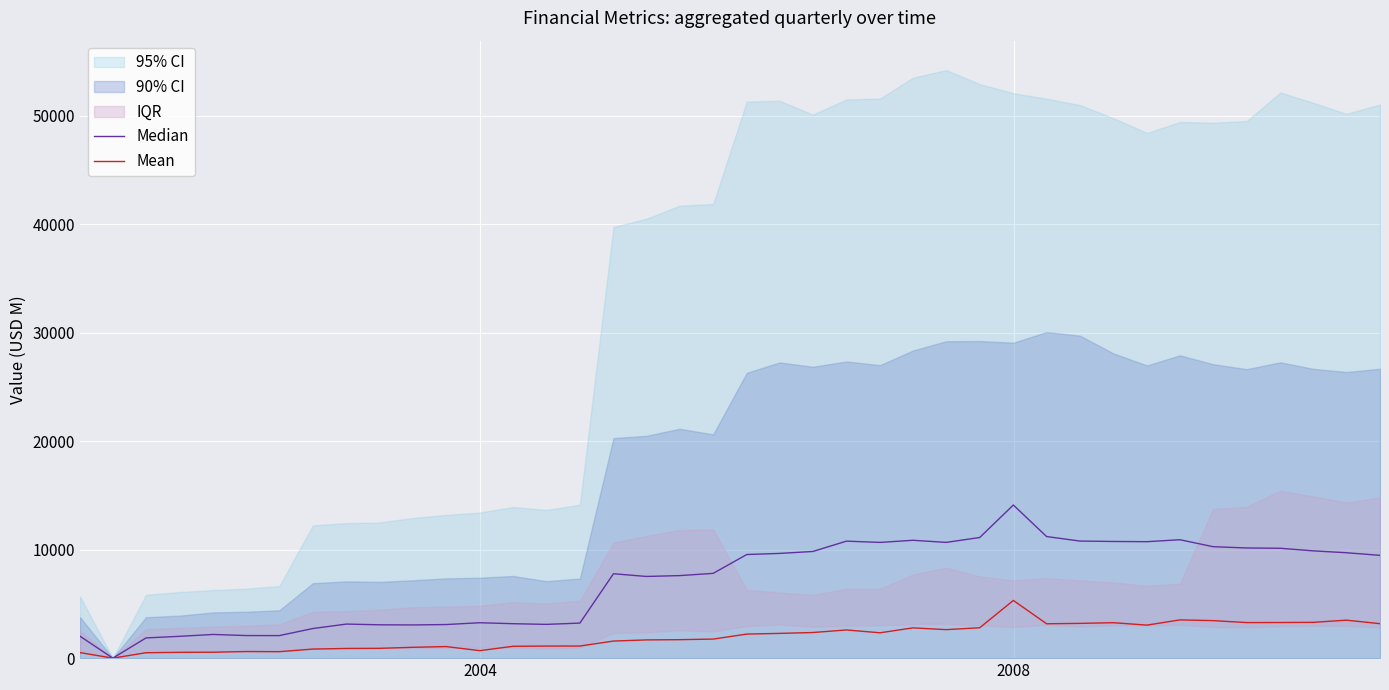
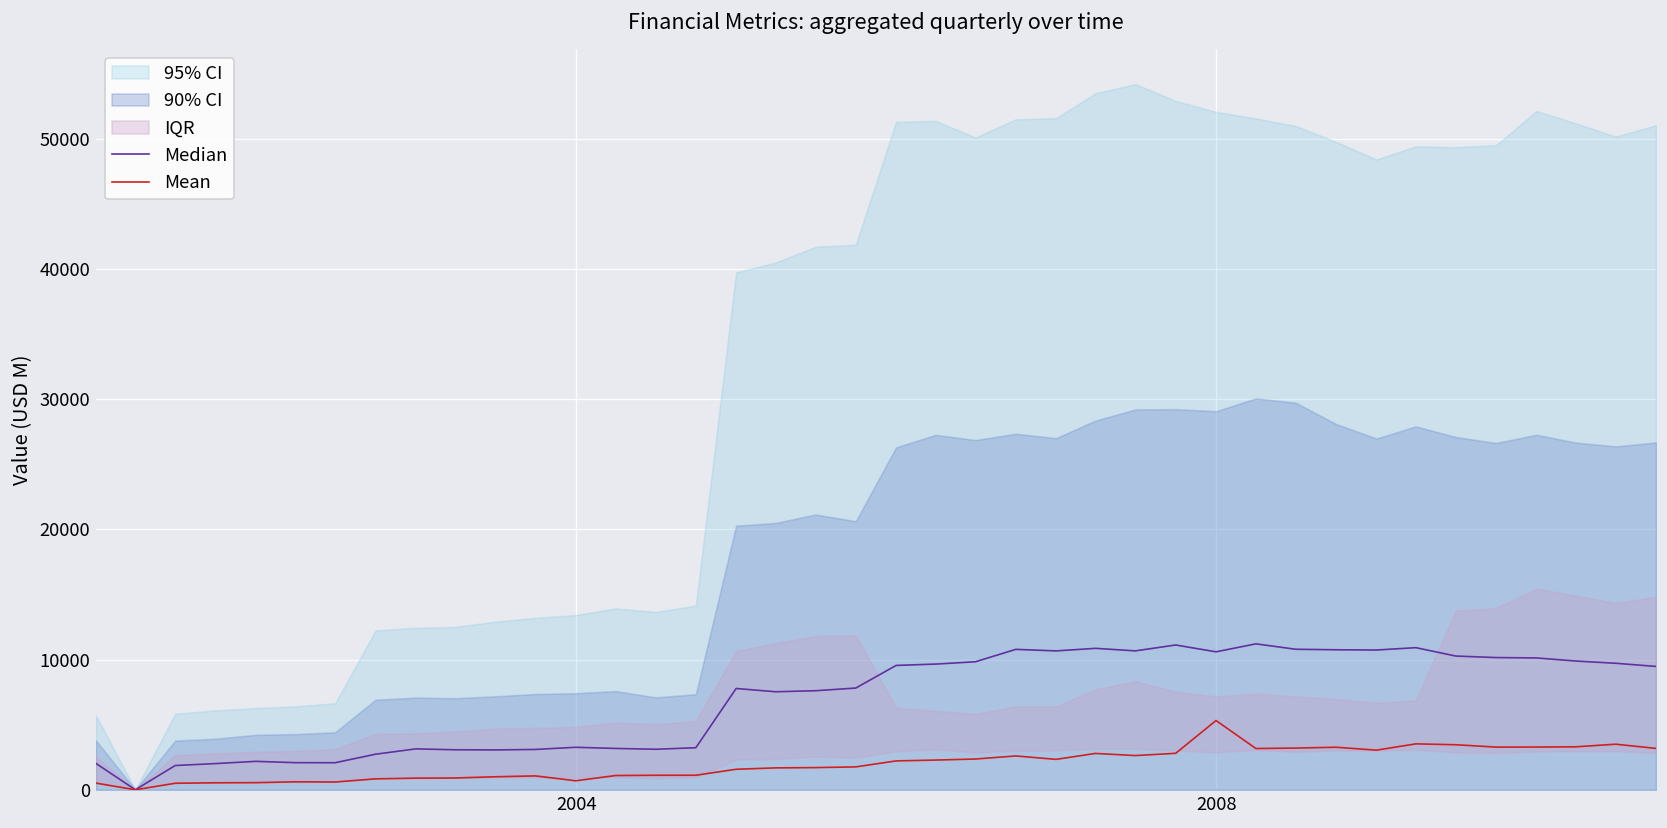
  {
    "Median": {
      "2004": 3300,
-     "2008": 14100
+     "2008": 10600
    },
    "Mean": {
      "2004": 700,
      "2008": 5300
    }
  }
